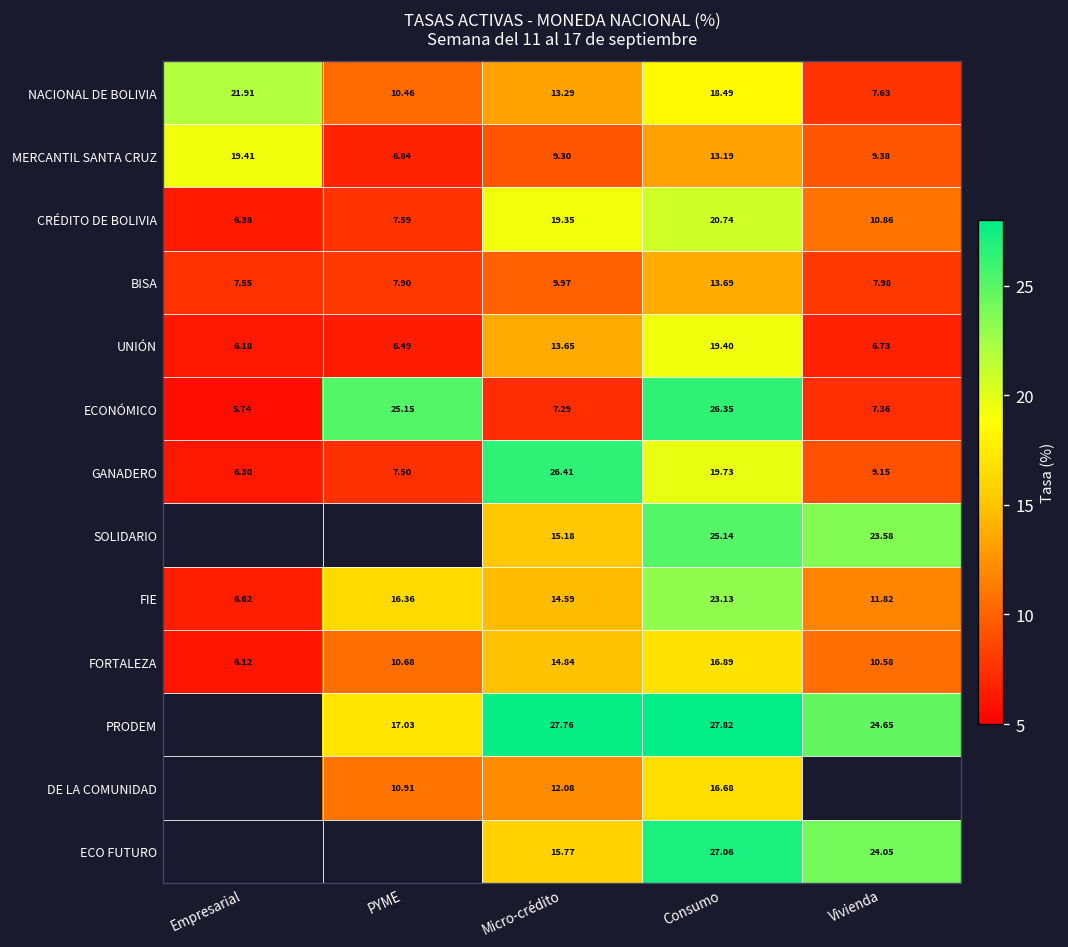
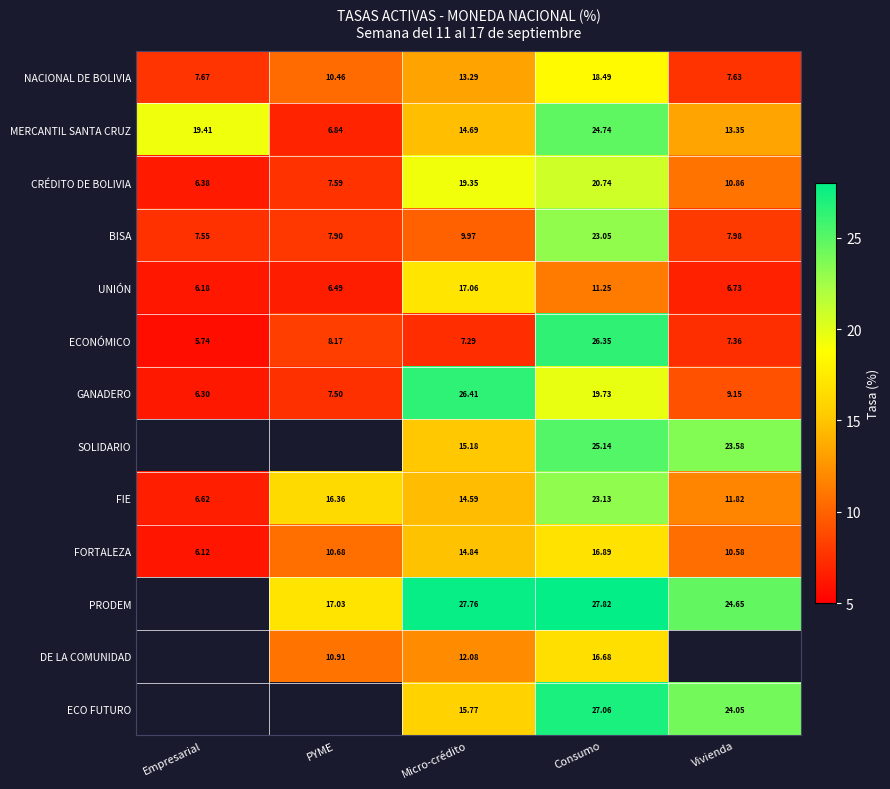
  {
    "NACIONAL DE BOLIVIA": {
-     "Empresarial": 21.91,
+     "Empresarial": 7.67,
      "PYME": 10.46,
      "Micro-crédito": 13.29,
      "Consumo": 18.49,
      "Vivienda": 7.63
    },
    "MERCANTIL SANTA CRUZ": {
      "Empresarial": 19.41,
      "PYME": 6.84,
-     "Micro-crédito": 9.30,
-     "Consumo": 13.19,
-     "Vivienda": 9.38
+     "Micro-crédito": 14.69,
+     "Consumo": 24.74,
+     "Vivienda": 13.35
    },
    "CRÉDITO DE BOLIVIA": {
      "Empresarial": 6.38,
      "PYME": 7.59,
      "Micro-crédito": 19.35,
      "Consumo": 20.74,
      "Vivienda": 10.86
    },
    "BISA": {
      "Empresarial": 7.55,
      "PYME": 7.90,
      "Micro-crédito": 9.97,
-     "Consumo": 13.69,
+     "Consumo": 23.05,
      "Vivienda": 7.98
    },
    "UNIÓN": {
      "Empresarial": 6.18,
      "PYME": 6.49,
-     "Micro-crédito": 13.65,
-     "Consumo": 19.40,
+     "Micro-crédito": 17.06,
+     "Consumo": 11.25,
      "Vivienda": 6.73
    },
    "ECONÓMICO": {
      "Empresarial": 5.74,
-     "PYME": 25.15,
+     "PYME": 8.17,
      "Micro-crédito": 7.29,
      "Consumo": 26.35,
      "Vivienda": 7.36
    },
    "GANADERO": {
      "Empresarial": 6.30,
      "PYME": 7.50,
      "Micro-crédito": 26.41,
      "Consumo": 19.73,
      "Vivienda": 9.15
    },
    "SOLIDARIO": {
      "Micro-crédito": 15.18,
      "Consumo": 25.14,
      "Vivienda": 23.58
    },
    "FIE": {
      "Empresarial": 6.62,
      "PYME": 16.36,
      "Micro-crédito": 14.59,
      "Consumo": 23.13,
      "Vivienda": 11.82
    },
    "FORTALEZA": {
      "Empresarial": 6.12,
      "PYME": 10.68,
      "Micro-crédito": 14.84,
      "Consumo": 16.89,
      "Vivienda": 10.58
    },
    "PRODEM": {
      "PYME": 17.03,
      "Micro-crédito": 27.76,
      "Consumo": 27.82,
      "Vivienda": 24.65
    },
    "DE LA COMUNIDAD": {
      "PYME": 10.91,
      "Micro-crédito": 12.08,
      "Consumo": 16.68
    },
    "ECO FUTURO": {
      "Micro-crédito": 15.77,
      "Consumo": 27.06,
      "Vivienda": 24.05
    }
  }
